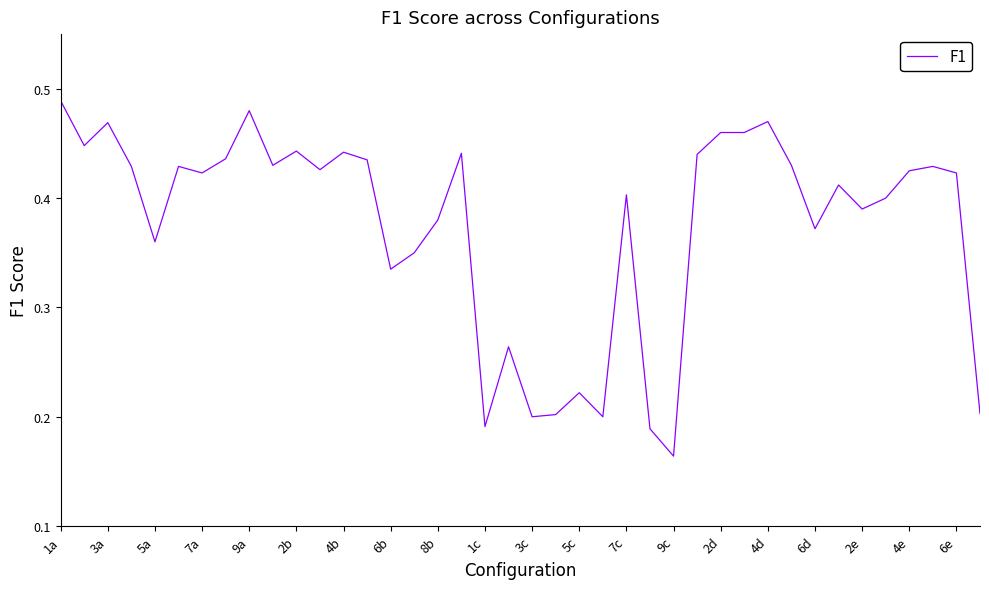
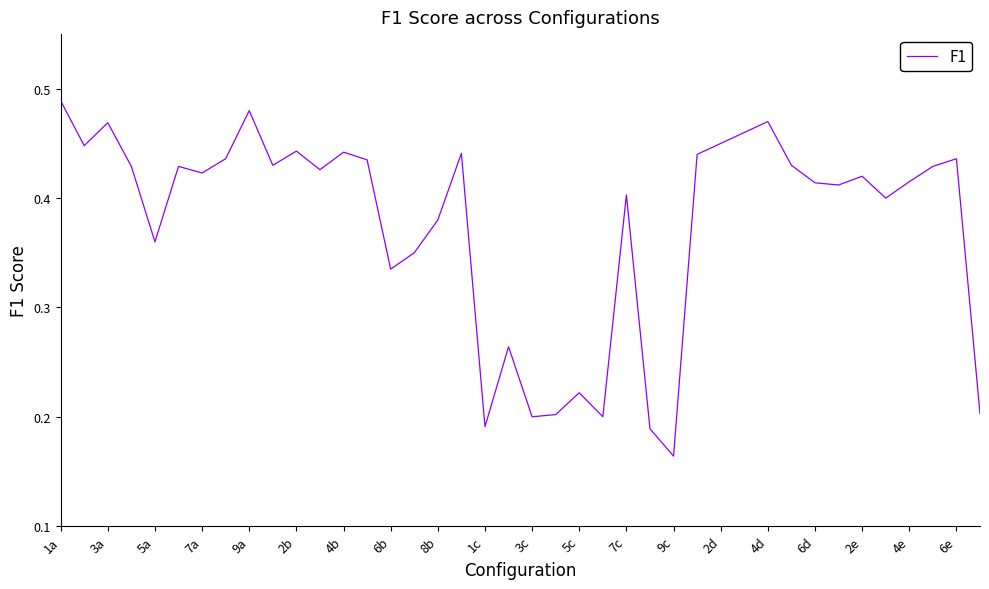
  {
    "1a": 0.489,
    "3a": 0.469,
    "5a": 0.360,
    "7a": 0.423,
    "9a": 0.480,
    "2b": 0.443,
    "4b": 0.442,
    "6b": 0.335,
    "8b": 0.380,
    "1c": 0.191,
    "3c": 0.200,
    "5c": 0.222,
    "7c": 0.403,
    "9c": 0.164,
-   "2d": 0.46,
+   "2d": 0.45,
    "4d": 0.470,
-   "6d": 0.372,
-   "2e": 0.39,
-   "4e": 0.425,
-   "6e": 0.423
+   "6d": 0.414,
+   "2e": 0.42,
+   "4e": 0.415,
+   "6e": 0.436
  }
